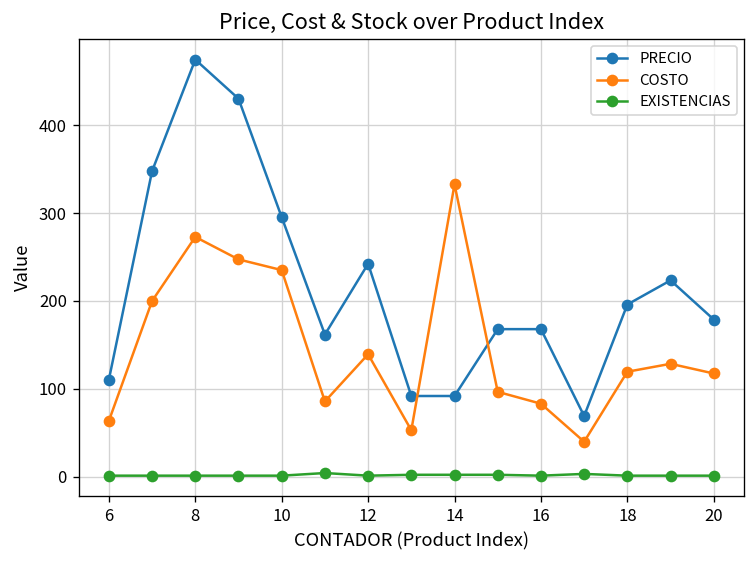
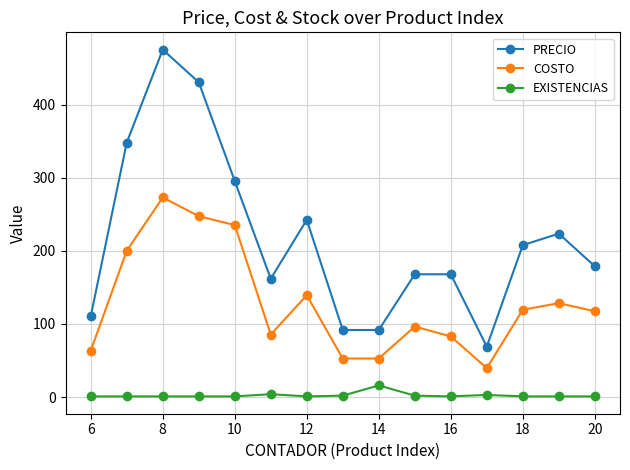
  {
    "PRECIO": {
      "6": 110,
      "8": 480,
      "10": 300,
      "12": 240,
      "14": 90,
      "16": 170,
-     "18": 200,
+     "18": 210,
      "20": 180
    },
    "COSTO": {
      "6": 60,
      "8": 270,
      "10": 240,
      "12": 140,
-     "14": 330,
+     "14": 50,
      "16": 80,
      "18": 120,
      "20": 120
    },
    "EXISTENCIAS": {
      "6": 0,
      "8": 0,
      "10": 0,
      "12": 0,
-     "14": 0,
+     "14": 20,
      "16": 0,
      "18": 0,
      "20": 0
    }
  }
